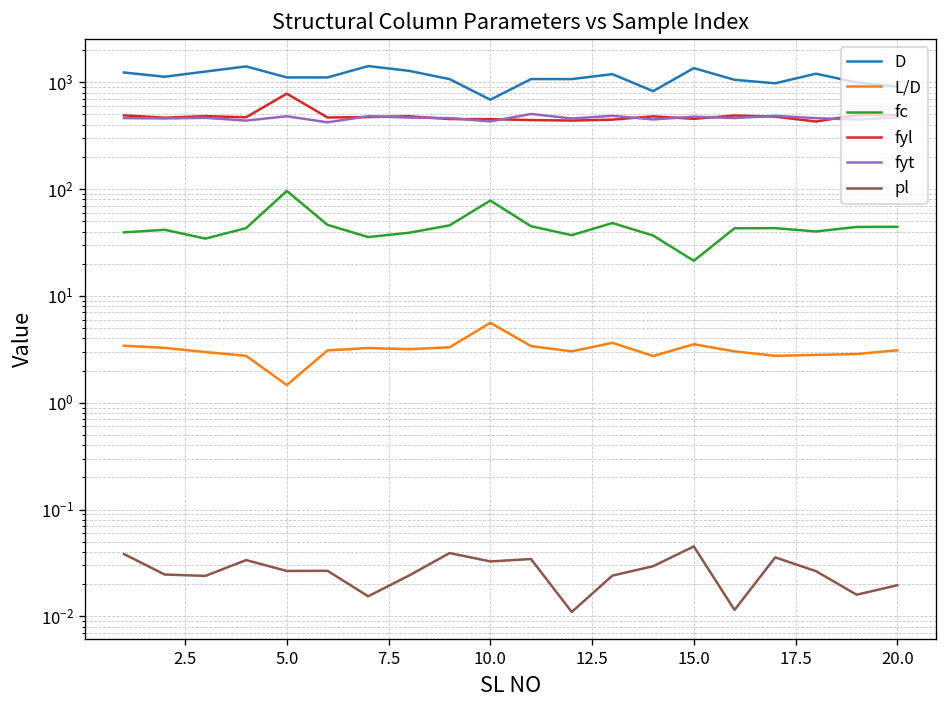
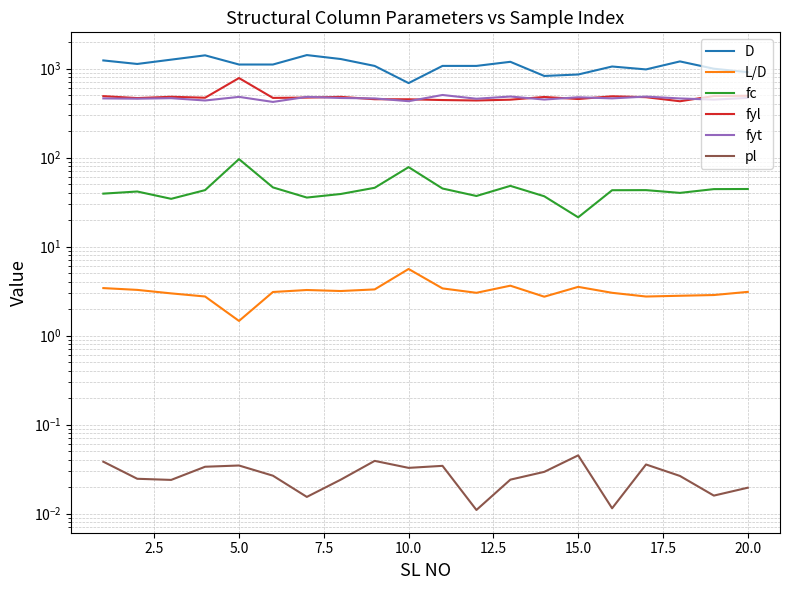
  {
    "D": {
      "5.0": 1100,
      "10.0": 700,
-     "15.0": 1400
+     "15.0": 900
    },
    "L/D": {
      "5.0": 1.5,
      "10.0": 6,
      "15.0": 3.5,
      "20.0": 3.1
    },
    "fc": {
      "5.0": 100,
      "10.0": 80,
      "15.0": 21,
      "20.0": 40
    },
    "fyl": {
      "5.0": 800
    },
    "fyt": {
      "5.0": 500
    },
    "pl": {
-     "5.0": 0.027,
+     "5.0": 0.035,
      "10.0": 0.033,
      "15.0": 0.05,
      "20.0": 0.020
    }
  }
